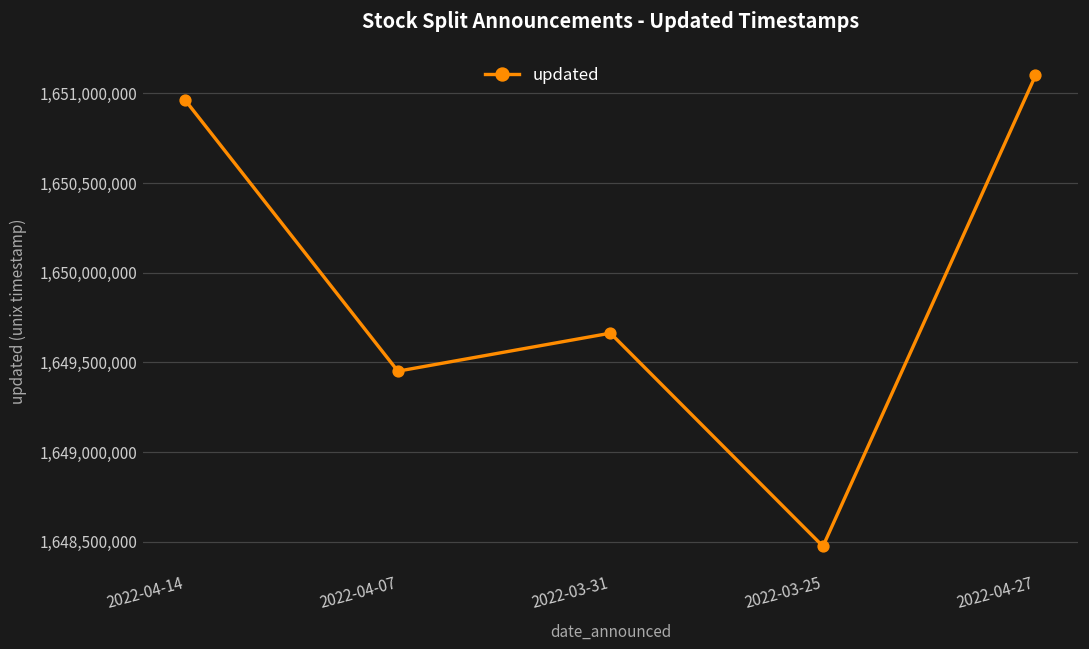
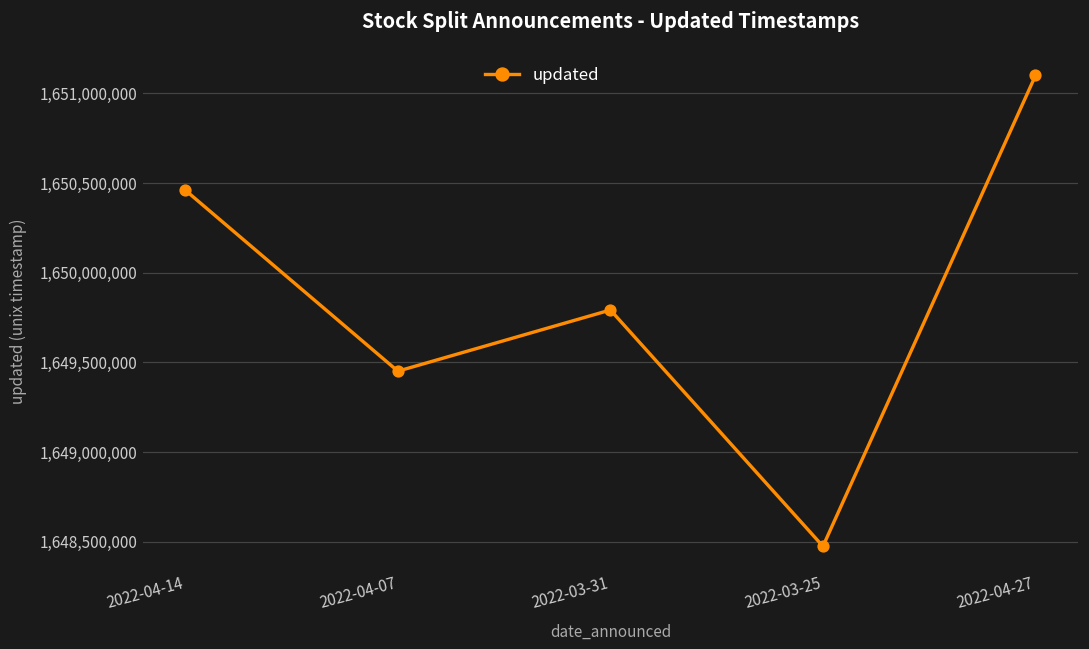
  {
-   "2022-04-14": "1,650,960,000",
+   "2022-04-14": "1,650,460,000",
    "2022-04-07": "1,649,450,000",
-   "2022-03-31": "1,649,660,000",
+   "2022-03-31": "1,649,790,000",
    "2022-03-25": "1,648,470,000",
    "2022-04-27": "1,651,100,000"
  }
